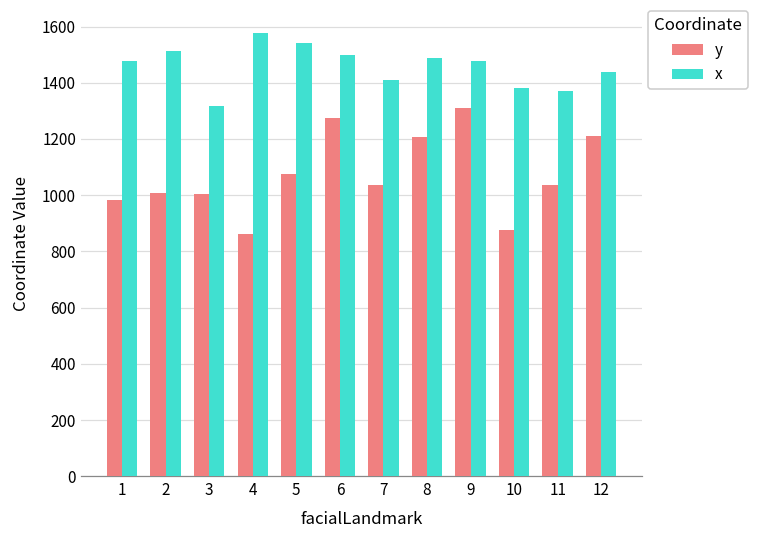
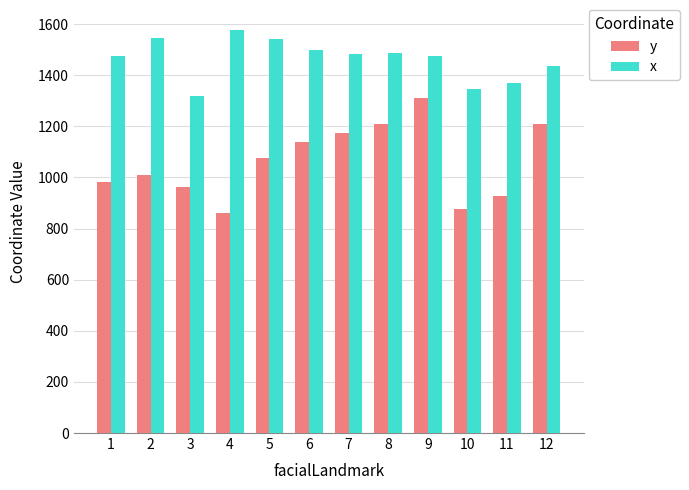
  {
    "y": {
      "1": 980,
      "2": 1010,
-     "3": 1000,
+     "3": 960,
      "4": 860,
      "5": 1080,
-     "6": 1270,
-     "7": 1040,
+     "6": 1140,
+     "7": 1170,
      "8": 1210,
      "9": 1310,
      "10": 880,
-     "11": 1040,
+     "11": 930,
      "12": 1210
    },
    "x": {
      "1": 1480,
-     "2": 1510,
+     "2": 1550,
      "3": 1320,
      "4": 1580,
      "5": 1540,
      "6": 1500,
-     "7": 1410,
+     "7": 1480,
      "8": 1490,
      "9": 1480,
-     "10": 1380,
+     "10": 1340,
      "11": 1370,
      "12": 1440
    }
  }
